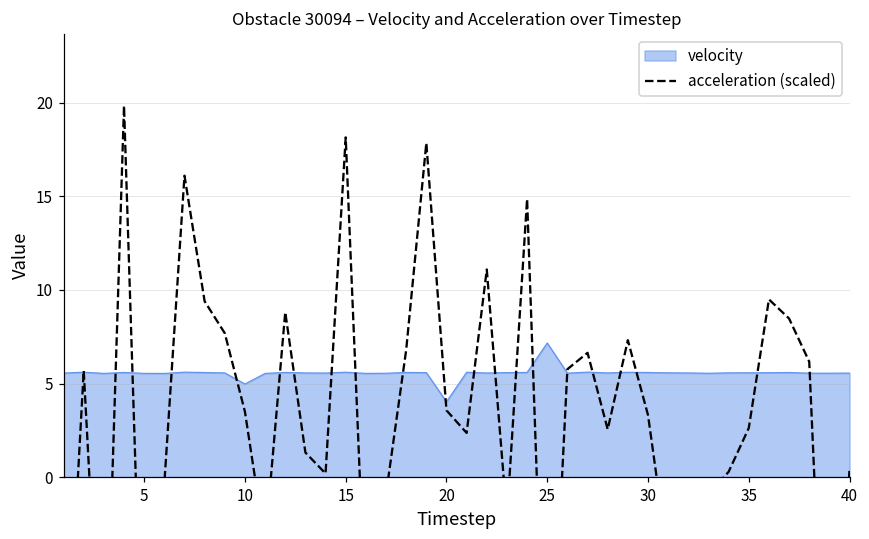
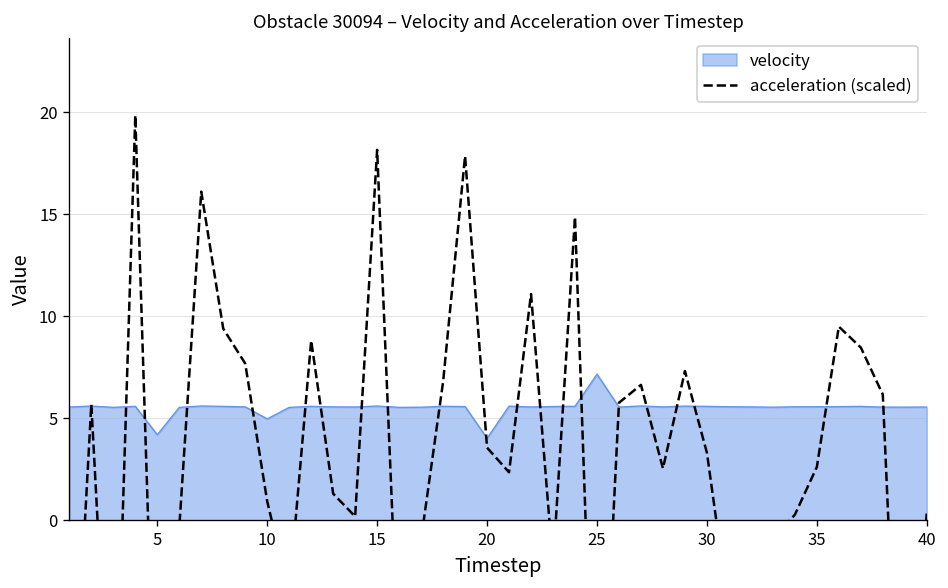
  {
    "velocity": {
-     "5": 5.5,
+     "5": 4.2,
      "10": 5.0,
      "15": 5.6,
      "20": 4.0,
      "25": 7.2,
      "30": 5.6,
      "35": 5.6,
      "40": 5.6
    },
    "acceleration (scaled)": {
-     "10": 3.5,
+     "10": 0.9,
      "15": 18.2,
      "20": 3.6,
      "30": 3.3,
      "35": 2.6,
      "40": 0.4
    }
  }
